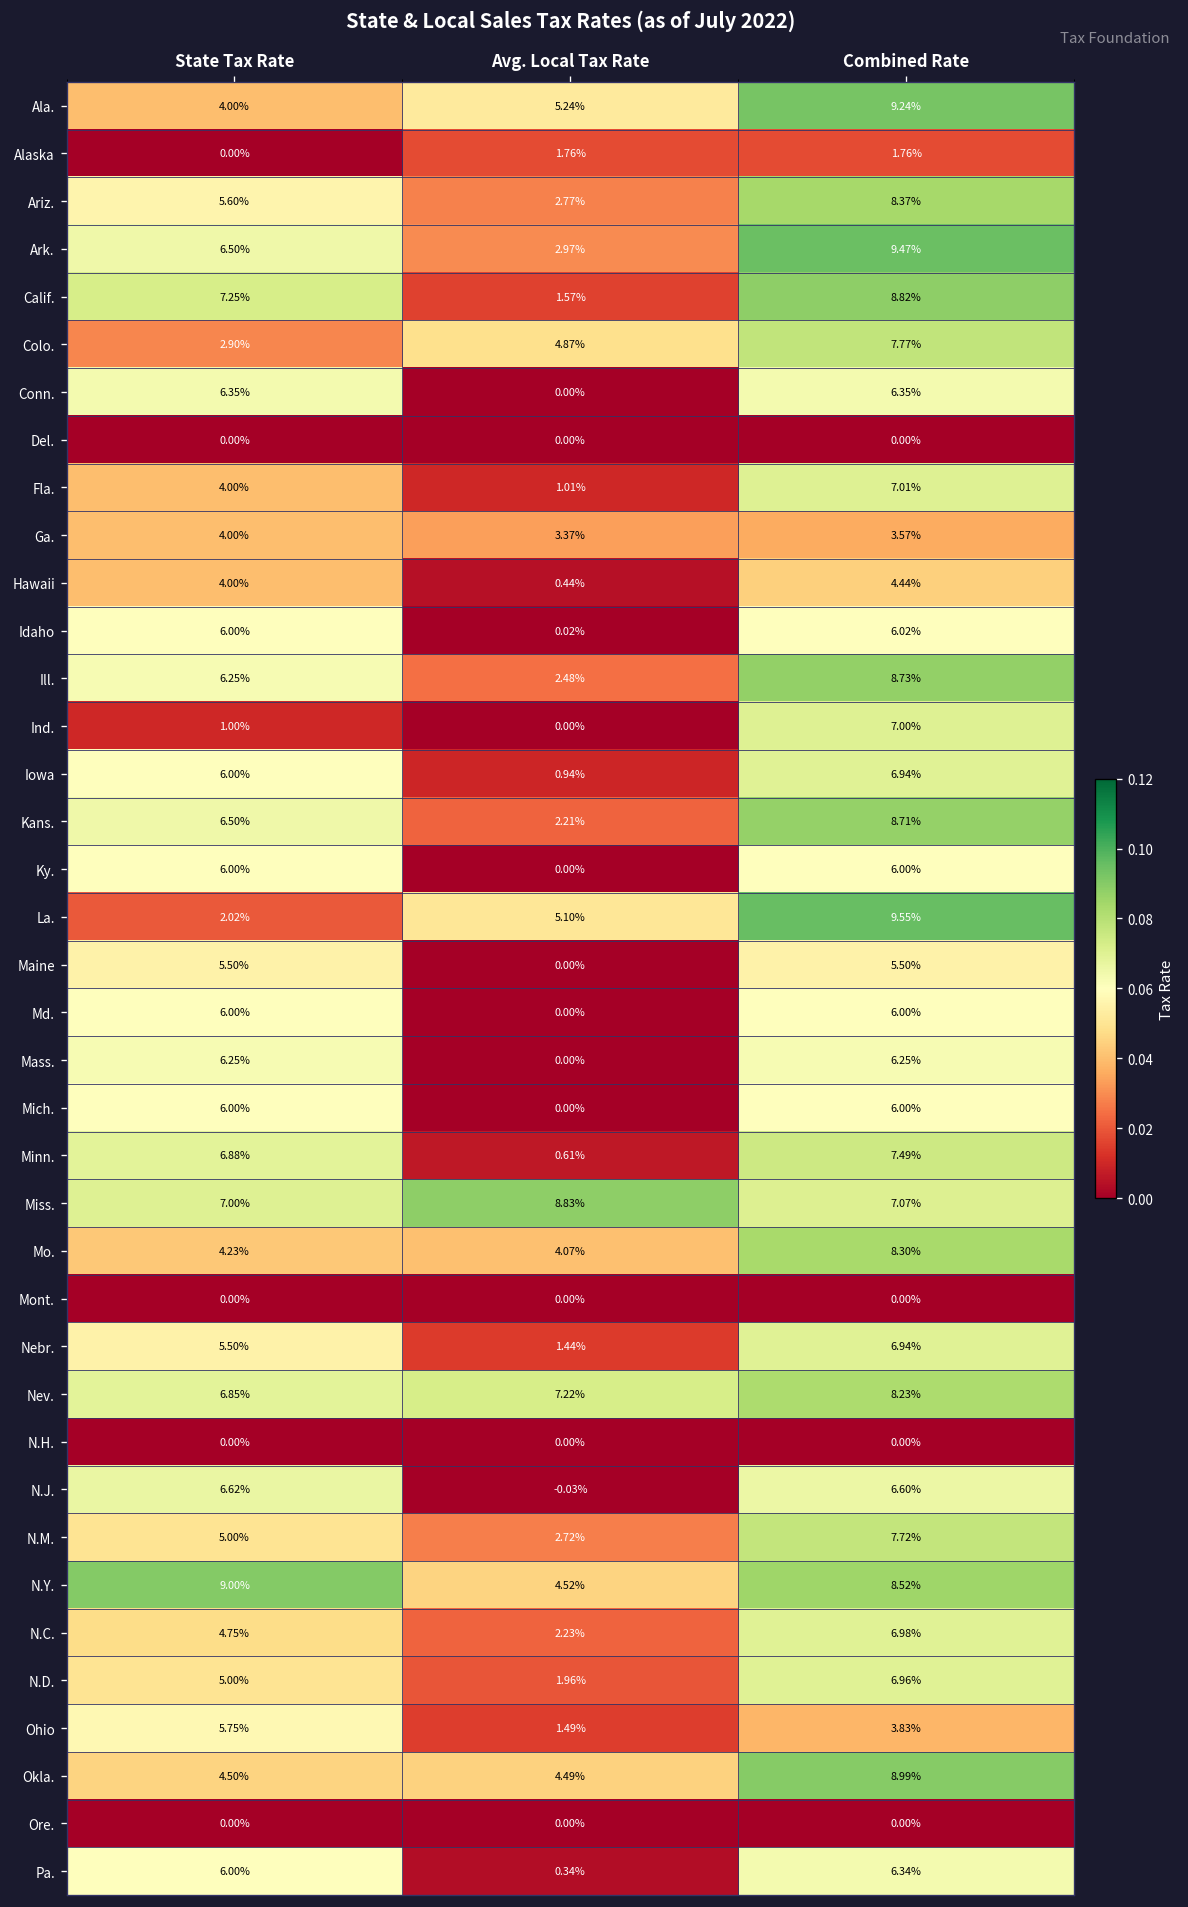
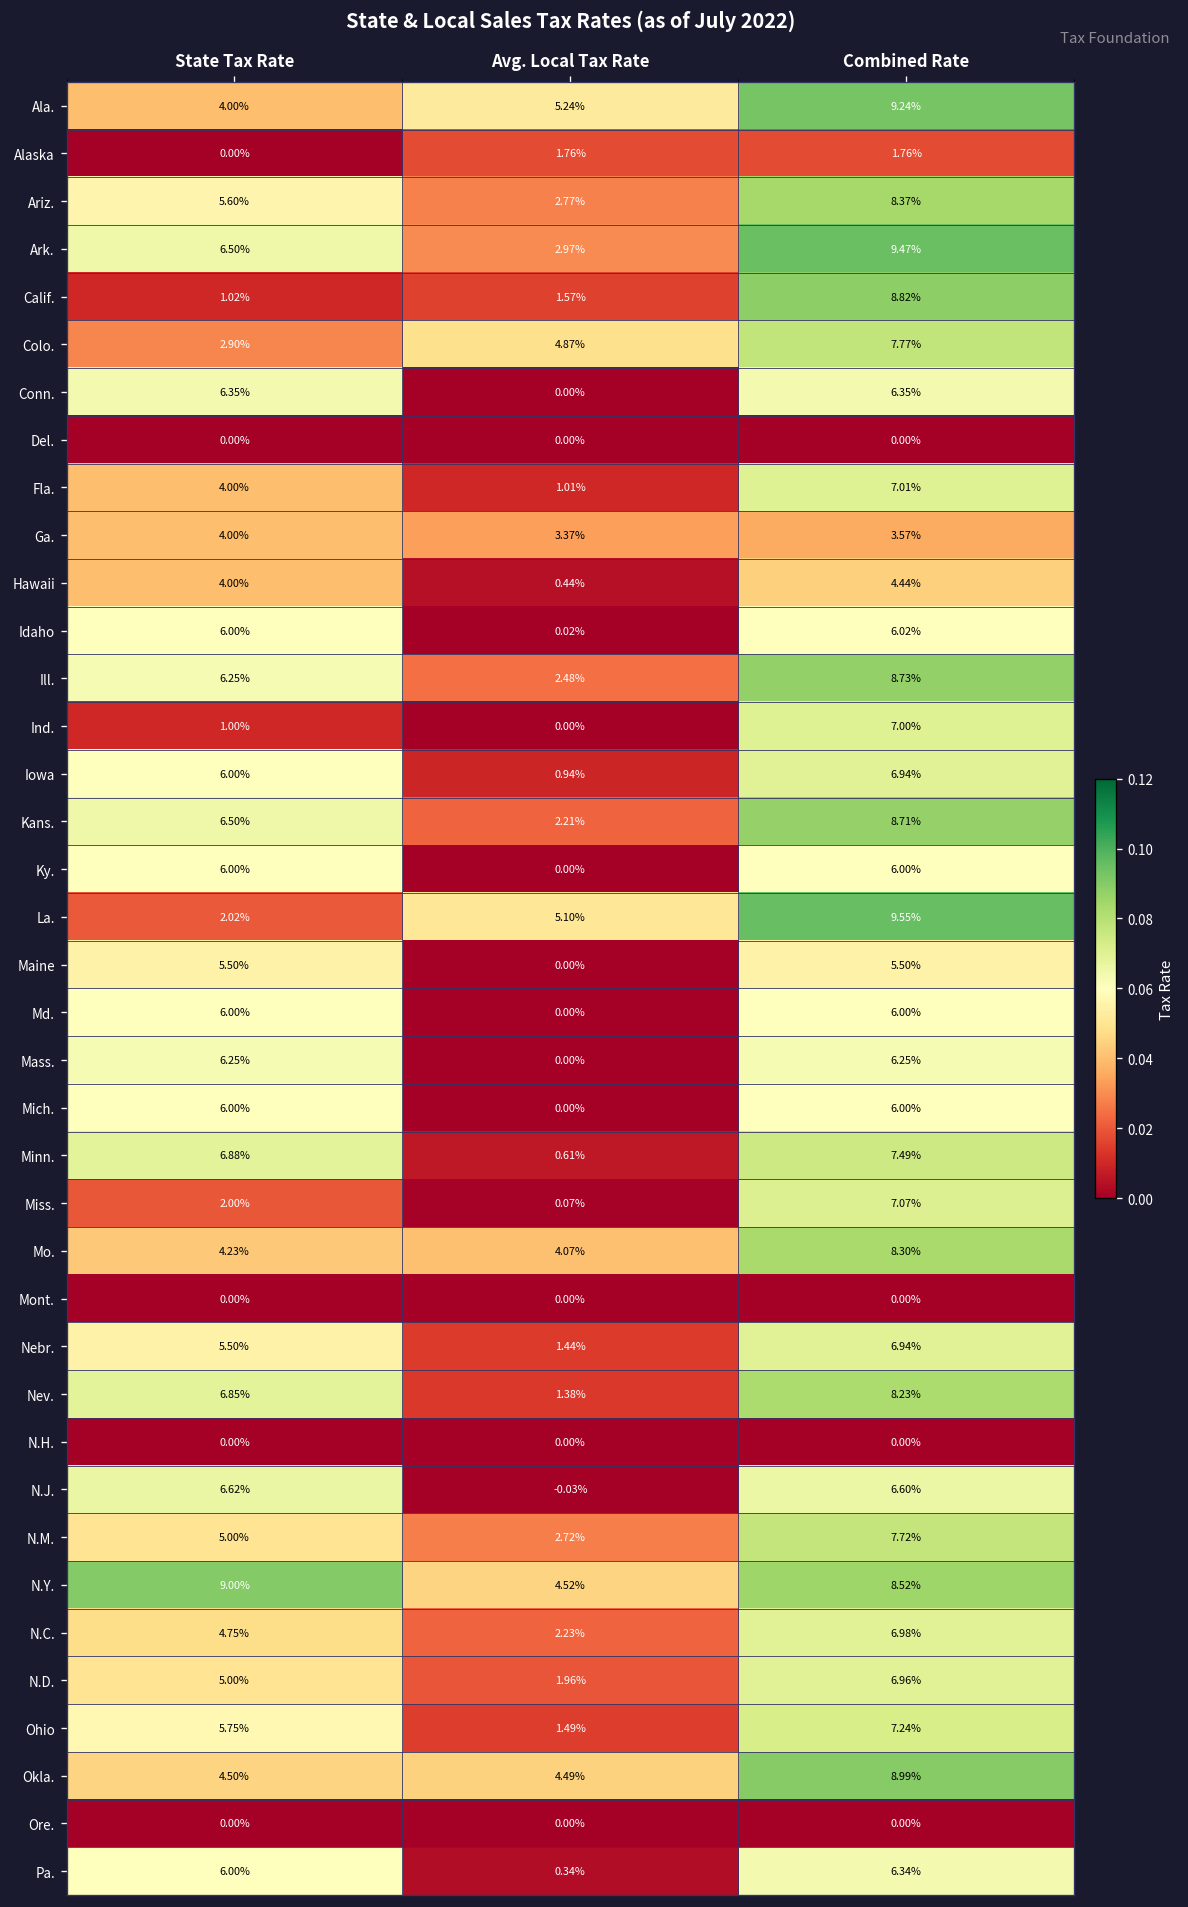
  {
    "Ala.": {
      "State Tax Rate": "4.00%",
      "Avg. Local Tax Rate": "5.24%",
      "Combined Rate": "9.24%"
    },
    "Alaska": {
      "State Tax Rate": "0.00%",
      "Avg. Local Tax Rate": "1.76%",
      "Combined Rate": "1.76%"
    },
    "Ariz.": {
      "State Tax Rate": "5.60%",
      "Avg. Local Tax Rate": "2.77%",
      "Combined Rate": "8.37%"
    },
    "Ark.": {
      "State Tax Rate": "6.50%",
      "Avg. Local Tax Rate": "2.97%",
      "Combined Rate": "9.47%"
    },
    "Calif.": {
-     "State Tax Rate": "7.25%",
+     "State Tax Rate": "1.02%",
      "Avg. Local Tax Rate": "1.57%",
      "Combined Rate": "8.82%"
    },
    "Colo.": {
      "State Tax Rate": "2.90%",
      "Avg. Local Tax Rate": "4.87%",
      "Combined Rate": "7.77%"
    },
    "Conn.": {
      "State Tax Rate": "6.35%",
      "Avg. Local Tax Rate": "0.00%",
      "Combined Rate": "6.35%"
    },
    "Del.": {
      "State Tax Rate": "0.00%",
      "Avg. Local Tax Rate": "0.00%",
      "Combined Rate": "0.00%"
    },
    "Fla.": {
      "State Tax Rate": "4.00%",
      "Avg. Local Tax Rate": "1.01%",
      "Combined Rate": "7.01%"
    },
    "Ga.": {
      "State Tax Rate": "4.00%",
      "Avg. Local Tax Rate": "3.37%",
      "Combined Rate": "3.57%"
    },
    "Hawaii": {
      "State Tax Rate": "4.00%",
      "Avg. Local Tax Rate": "0.44%",
      "Combined Rate": "4.44%"
    },
    "Idaho": {
      "State Tax Rate": "6.00%",
      "Avg. Local Tax Rate": "0.02%",
      "Combined Rate": "6.02%"
    },
    "Ill.": {
      "State Tax Rate": "6.25%",
      "Avg. Local Tax Rate": "2.48%",
      "Combined Rate": "8.73%"
    },
    "Ind.": {
      "State Tax Rate": "1.00%",
      "Avg. Local Tax Rate": "0.00%",
      "Combined Rate": "7.00%"
    },
    "Iowa": {
      "State Tax Rate": "6.00%",
      "Avg. Local Tax Rate": "0.94%",
      "Combined Rate": "6.94%"
    },
    "Kans.": {
      "State Tax Rate": "6.50%",
      "Avg. Local Tax Rate": "2.21%",
      "Combined Rate": "8.71%"
    },
    "Ky.": {
      "State Tax Rate": "6.00%",
      "Avg. Local Tax Rate": "0.00%",
      "Combined Rate": "6.00%"
    },
    "La.": {
      "State Tax Rate": "2.02%",
      "Avg. Local Tax Rate": "5.10%",
      "Combined Rate": "9.55%"
    },
    "Maine": {
      "State Tax Rate": "5.50%",
      "Avg. Local Tax Rate": "0.00%",
      "Combined Rate": "5.50%"
    },
    "Md.": {
      "State Tax Rate": "6.00%",
      "Avg. Local Tax Rate": "0.00%",
      "Combined Rate": "6.00%"
    },
    "Mass.": {
      "State Tax Rate": "6.25%",
      "Avg. Local Tax Rate": "0.00%",
      "Combined Rate": "6.25%"
    },
    "Mich.": {
      "State Tax Rate": "6.00%",
      "Avg. Local Tax Rate": "0.00%",
      "Combined Rate": "6.00%"
    },
    "Minn.": {
      "State Tax Rate": "6.88%",
      "Avg. Local Tax Rate": "0.61%",
      "Combined Rate": "7.49%"
    },
    "Miss.": {
-     "State Tax Rate": "7.00%",
-     "Avg. Local Tax Rate": "8.83%",
+     "State Tax Rate": "2.00%",
+     "Avg. Local Tax Rate": "0.07%",
      "Combined Rate": "7.07%"
    },
    "Mo.": {
      "State Tax Rate": "4.23%",
      "Avg. Local Tax Rate": "4.07%",
      "Combined Rate": "8.30%"
    },
    "Mont.": {
      "State Tax Rate": "0.00%",
      "Avg. Local Tax Rate": "0.00%",
      "Combined Rate": "0.00%"
    },
    "Nebr.": {
      "State Tax Rate": "5.50%",
      "Avg. Local Tax Rate": "1.44%",
      "Combined Rate": "6.94%"
    },
    "Nev.": {
      "State Tax Rate": "6.85%",
-     "Avg. Local Tax Rate": "7.22%",
+     "Avg. Local Tax Rate": "1.38%",
      "Combined Rate": "8.23%"
    },
    "N.H.": {
      "State Tax Rate": "0.00%",
      "Avg. Local Tax Rate": "0.00%",
      "Combined Rate": "0.00%"
    },
    "N.J.": {
      "State Tax Rate": "6.62%",
      "Avg. Local Tax Rate": "-0.03%",
      "Combined Rate": "6.60%"
    },
    "N.M.": {
      "State Tax Rate": "5.00%",
      "Avg. Local Tax Rate": "2.72%",
      "Combined Rate": "7.72%"
    },
    "N.Y.": {
      "State Tax Rate": "9.00%",
      "Avg. Local Tax Rate": "4.52%",
      "Combined Rate": "8.52%"
    },
    "N.C.": {
      "State Tax Rate": "4.75%",
      "Avg. Local Tax Rate": "2.23%",
      "Combined Rate": "6.98%"
    },
    "N.D.": {
      "State Tax Rate": "5.00%",
      "Avg. Local Tax Rate": "1.96%",
      "Combined Rate": "6.96%"
    },
    "Ohio": {
      "State Tax Rate": "5.75%",
      "Avg. Local Tax Rate": "1.49%",
-     "Combined Rate": "3.83%"
+     "Combined Rate": "7.24%"
    },
    "Okla.": {
      "State Tax Rate": "4.50%",
      "Avg. Local Tax Rate": "4.49%",
      "Combined Rate": "8.99%"
    },
    "Ore.": {
      "State Tax Rate": "0.00%",
      "Avg. Local Tax Rate": "0.00%",
      "Combined Rate": "0.00%"
    },
    "Pa.": {
      "State Tax Rate": "6.00%",
      "Avg. Local Tax Rate": "0.34%",
      "Combined Rate": "6.34%"
    }
  }
